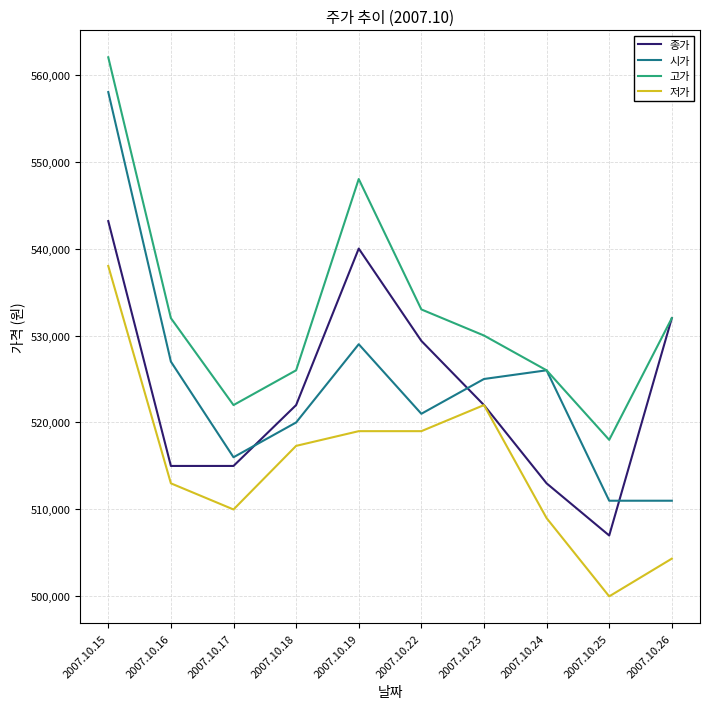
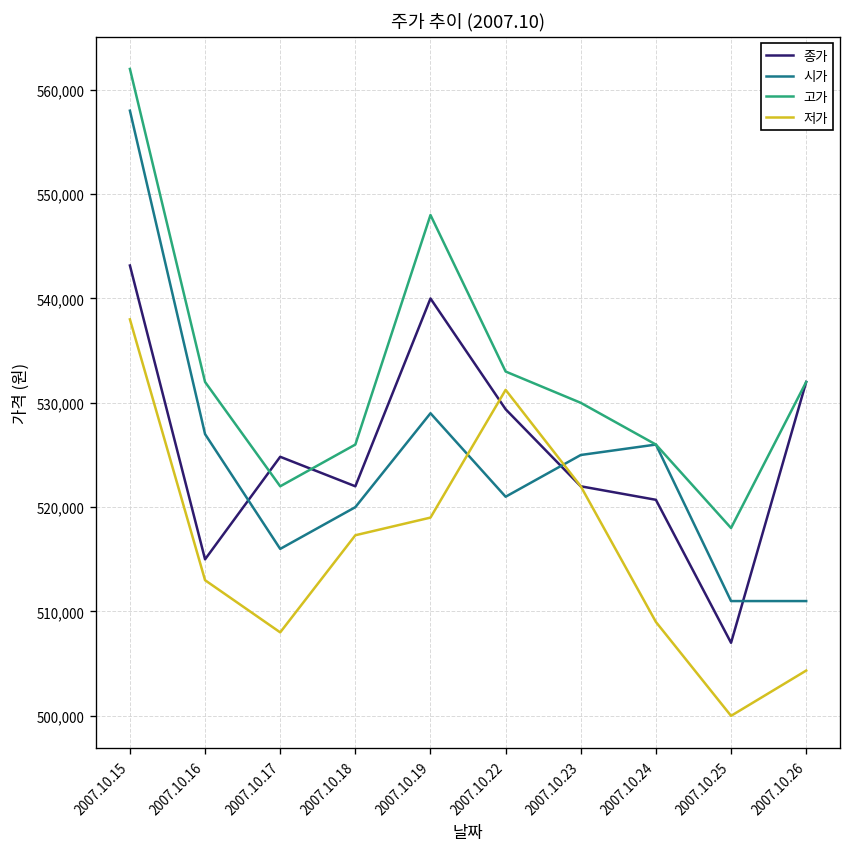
  {
    "종가": {
      "2007.10.15": "543,000",
      "2007.10.16": "515,000",
-     "2007.10.17": "515,000",
+     "2007.10.17": "525,000",
      "2007.10.18": "522,000",
      "2007.10.19": "540,000",
      "2007.10.22": "529,000",
-     "2007.10.24": "513,000",
+     "2007.10.24": "521,000",
      "2007.10.25": "507,000"
    },
    "저가": {
      "2007.10.15": "538,000",
      "2007.10.16": "513,000",
-     "2007.10.17": "510,000",
+     "2007.10.17": "508,000",
      "2007.10.18": "517,000",
      "2007.10.19": "519,000",
-     "2007.10.22": "519,000",
+     "2007.10.22": "531,000",
      "2007.10.24": "509,000",
      "2007.10.25": "500,000",
      "2007.10.26": "504,000"
    }
  }
